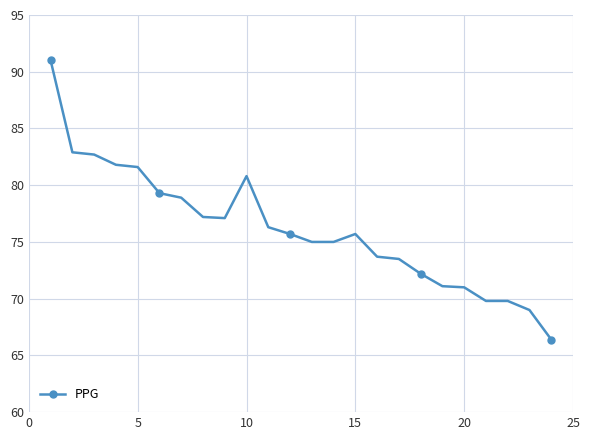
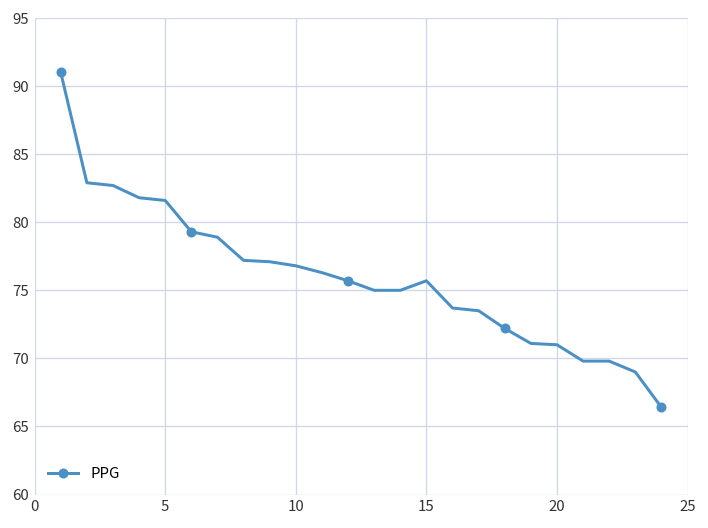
  {
    "5": 81.6,
-   "10": 80.8,
+   "10": 76.8,
    "15": 75.7,
    "20": 71.0
  }
